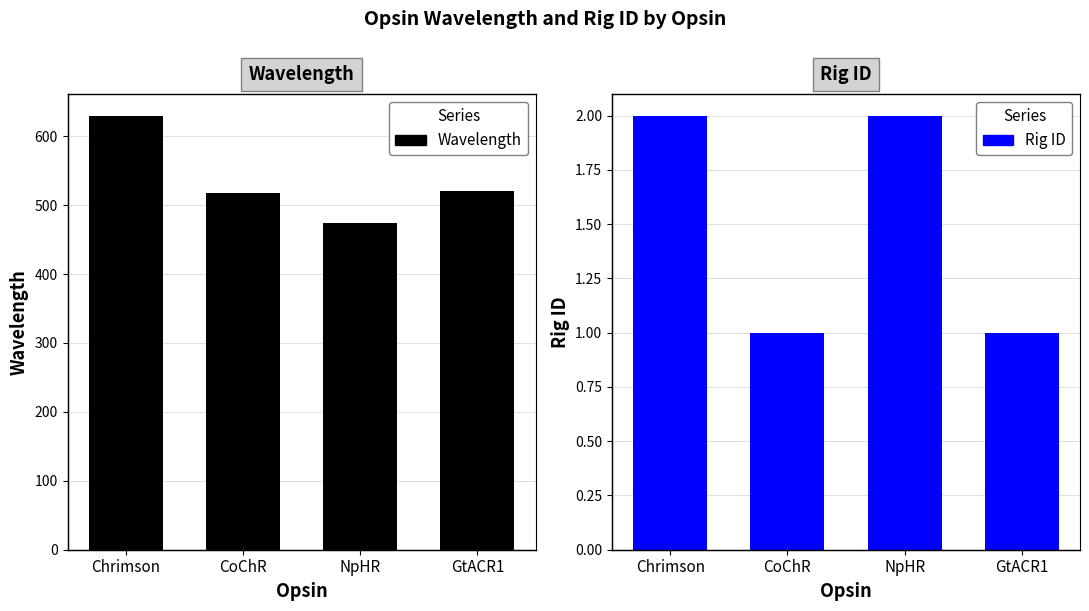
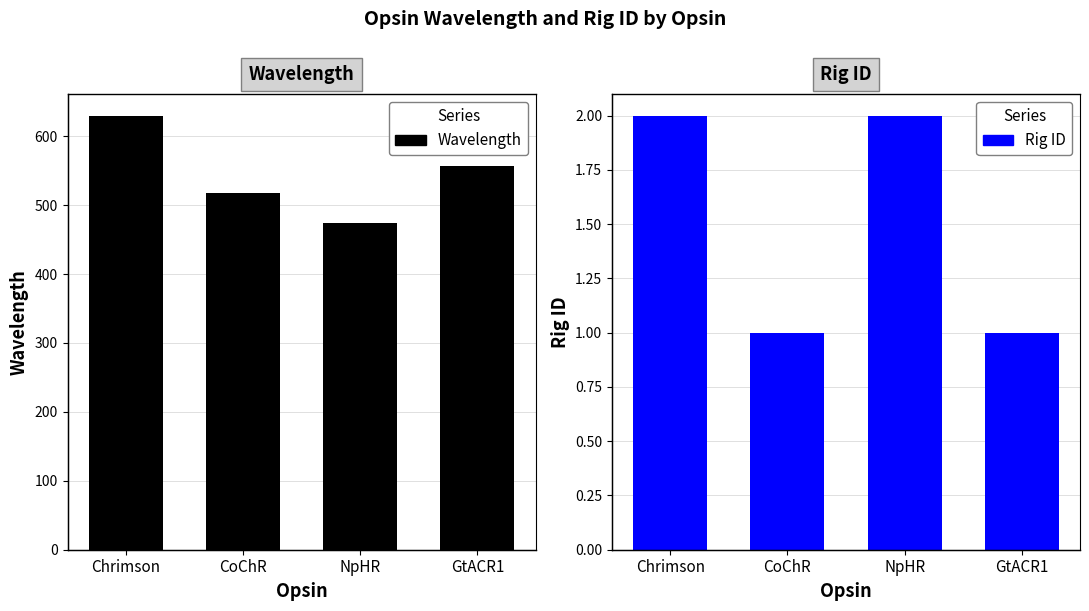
  {
    "Wavelength": {
      "Chrimson": 630,
      "CoChR": 520,
      "NpHR": 470,
-     "GtACR1": 520
+     "GtACR1": 560
    },
    "Rig ID": {
      "Chrimson": 2.00,
      "CoChR": 1.00,
      "NpHR": 2.00,
      "GtACR1": 1.00
    }
  }
